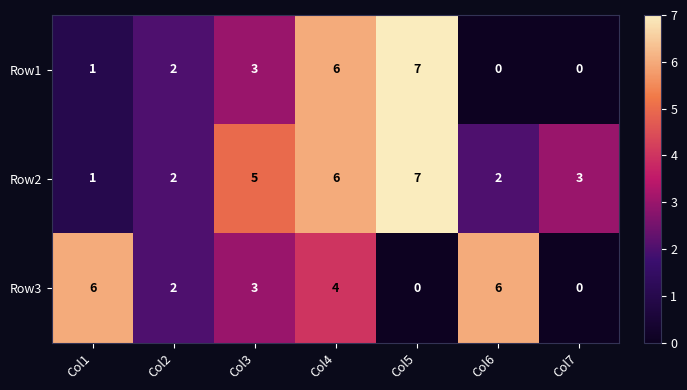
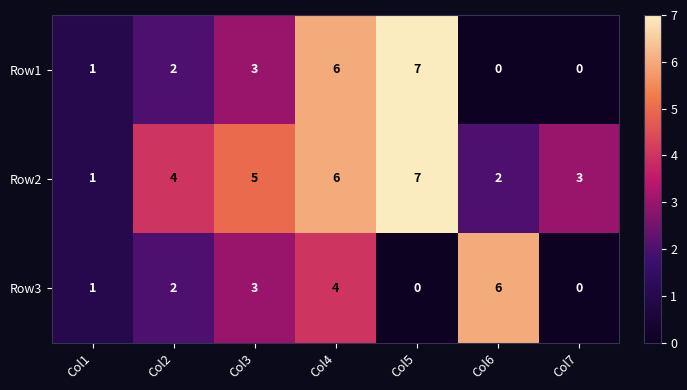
  {
    "Row1": {
      "Col1": 1,
      "Col2": 2,
      "Col3": 3,
      "Col4": 6,
      "Col5": 7,
      "Col6": 0,
      "Col7": 0
    },
    "Row2": {
      "Col1": 1,
-     "Col2": 2,
+     "Col2": 4,
      "Col3": 5,
      "Col4": 6,
      "Col5": 7,
      "Col6": 2,
      "Col7": 3
    },
    "Row3": {
-     "Col1": 6,
+     "Col1": 1,
      "Col2": 2,
      "Col3": 3,
      "Col4": 4,
      "Col5": 0,
      "Col6": 6,
      "Col7": 0
    }
  }
